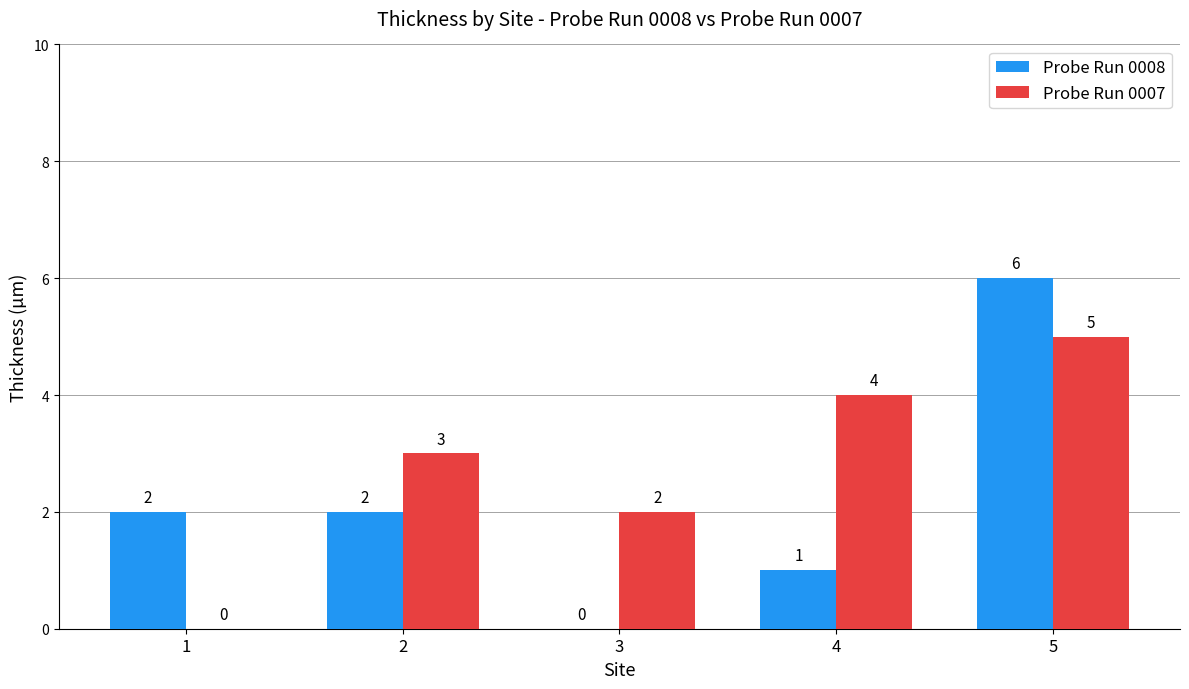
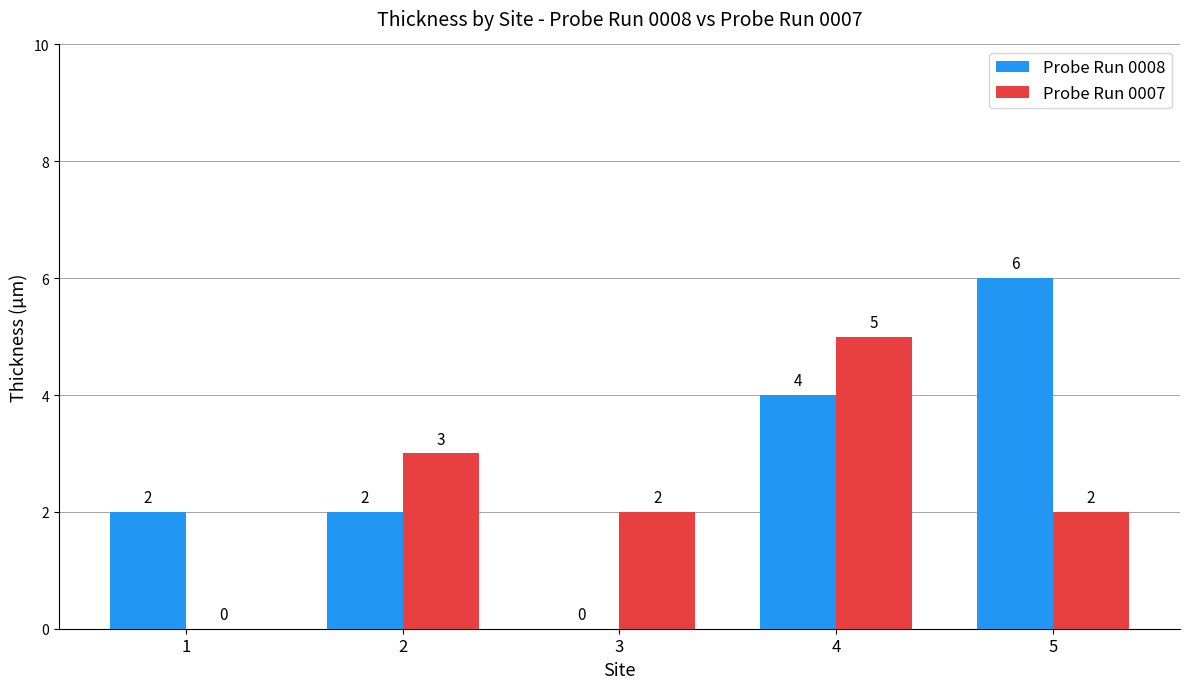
  {
    "Probe Run 0008": {
      "1": 2,
      "2": 2,
      "3": 0,
-     "4": 1,
+     "4": 4,
      "5": 6
    },
    "Probe Run 0007": {
      "1": 0,
      "2": 3,
      "3": 2,
-     "4": 4,
-     "5": 5
+     "4": 5,
+     "5": 2
    }
  }
